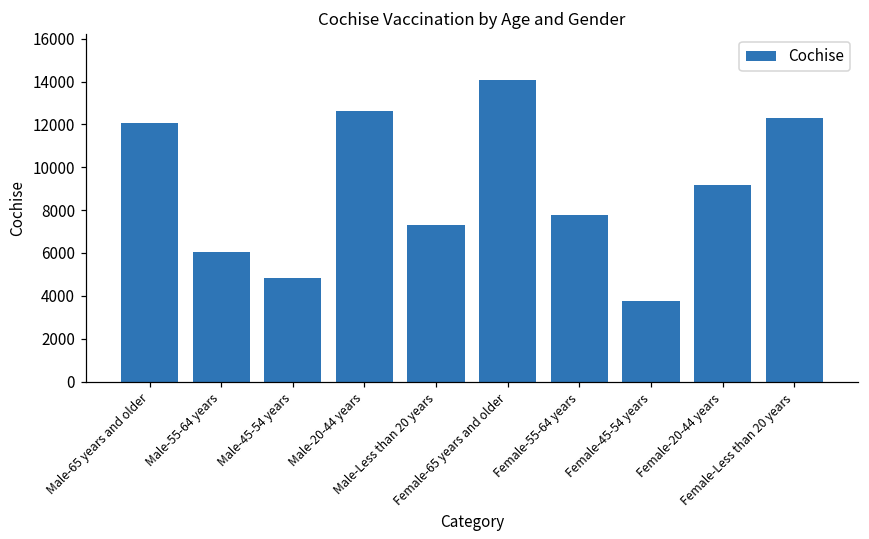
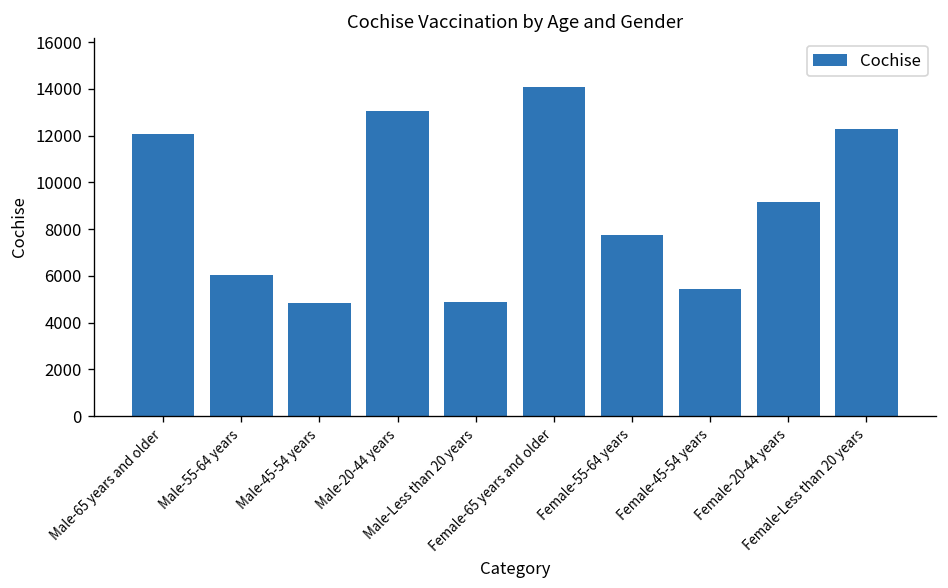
  {
    "Male-65 years and older": 12100,
    "Male-55-64 years": 6000,
    "Male-45-54 years": 4800,
-   "Male-20-44 years": 12600,
-   "Male-Less than 20 years": 7300,
+   "Male-20-44 years": 13100,
+   "Male-Less than 20 years": 4900,
    "Female-65 years and older": 14100,
    "Female-55-64 years": 7800,
-   "Female-45-54 years": 3700,
+   "Female-45-54 years": 5400,
    "Female-20-44 years": 9200,
    "Female-Less than 20 years": 12300
  }
